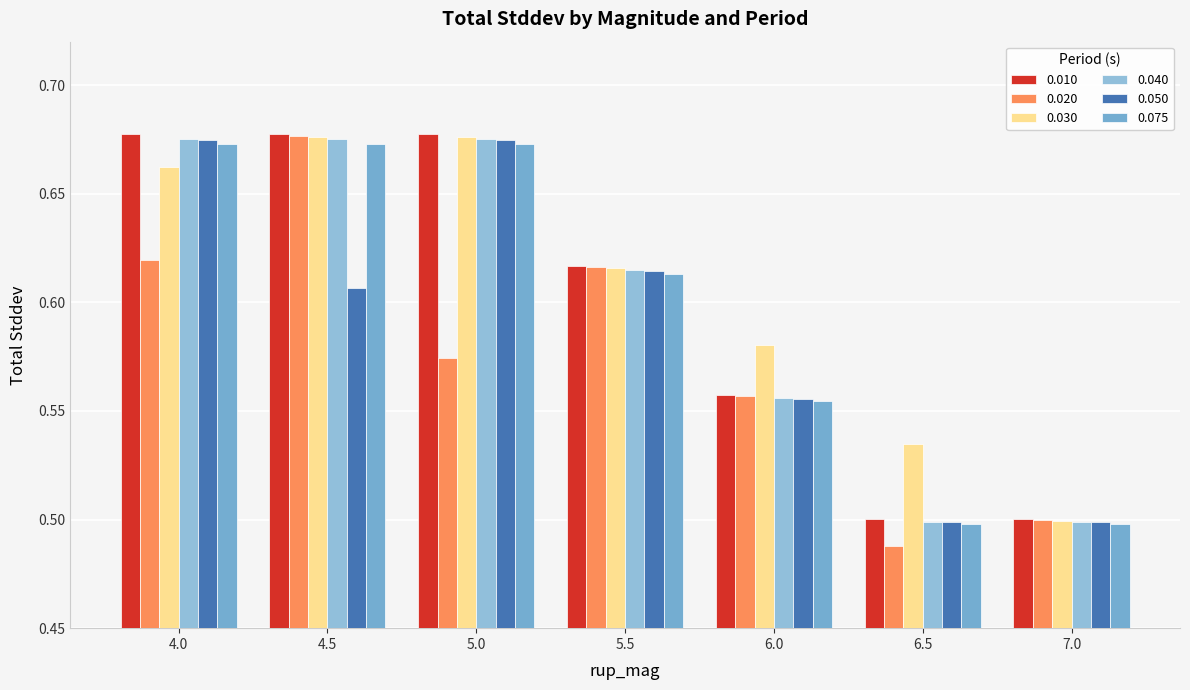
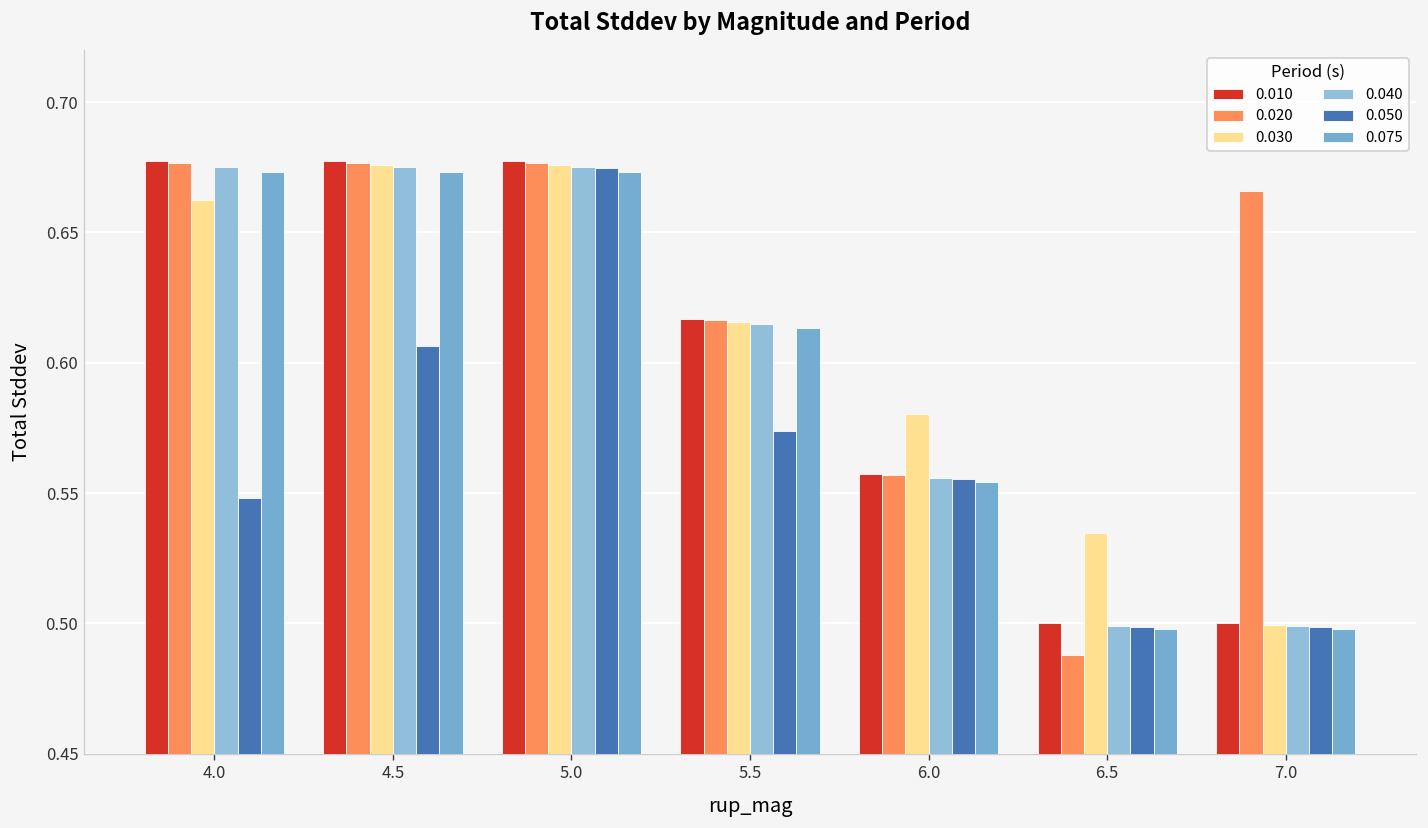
  {
    "0.010": {
      "4.0": 0.677,
      "4.5": 0.677,
      "5.0": 0.677,
      "5.5": 0.617,
      "6.0": 0.557,
      "6.5": 0.500,
      "7.0": 0.500
    },
    "0.020": {
-     "4.0": 0.620,
+     "4.0": 0.677,
      "4.5": 0.677,
-     "5.0": 0.575,
+     "5.0": 0.677,
      "5.5": 0.616,
      "6.0": 0.557,
      "6.5": 0.488,
-     "7.0": 0.500
+     "7.0": 0.666
    },
    "0.030": {
      "4.0": 0.662,
      "4.5": 0.676,
      "5.0": 0.676,
      "5.5": 0.616,
      "6.0": 0.580,
      "6.5": 0.535,
      "7.0": 0.499
    },
    "0.050": {
-     "4.0": 0.675,
+     "4.0": 0.548,
      "4.5": 0.606,
      "5.0": 0.675,
-     "5.5": 0.615,
+     "5.5": 0.574,
      "6.0": 0.556,
      "6.5": 0.499,
      "7.0": 0.499
    }
  }
